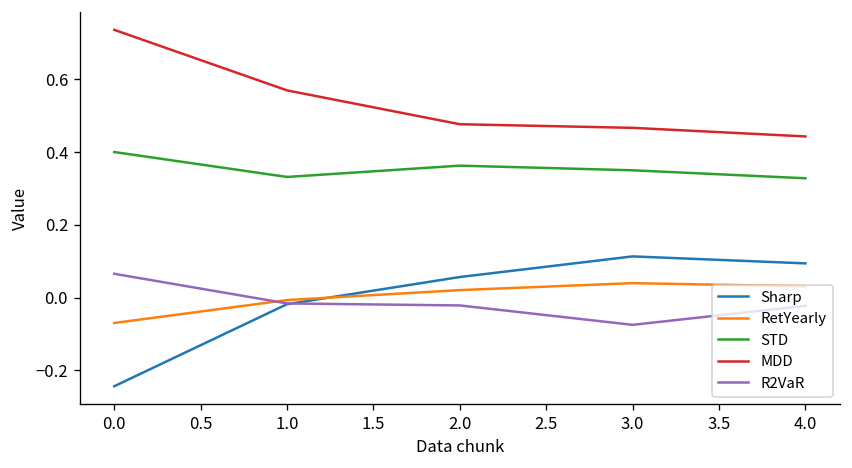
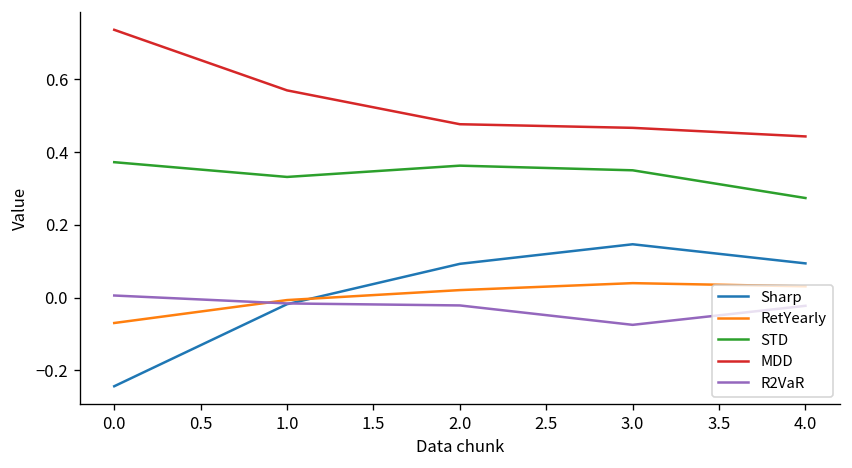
  {
    "Sharp": {
      "0.0": -0.24,
-     "2.0": 0.06,
-     "3.0": 0.11,
+     "2.0": 0.09,
+     "3.0": 0.15,
      "4.0": 0.09
    },
    "RetYearly": {
      "0.0": -0.07,
      "1.0": -0.01,
      "2.0": 0.02,
      "3.0": 0.04
    },
    "STD": {
-     "0.0": 0.40,
+     "0.0": 0.37,
      "1.0": 0.33,
      "2.0": 0.36,
      "3.0": 0.35,
-     "4.0": 0.33
+     "4.0": 0.27
    },
    "MDD": {
      "0.0": 0.74,
      "1.0": 0.57,
      "2.0": 0.48,
      "3.0": 0.47,
      "4.0": 0.44
    },
    "R2VaR": {
-     "0.0": 0.07,
+     "0.0": 0.01,
      "2.0": -0.02,
      "3.0": -0.08
    }
  }
